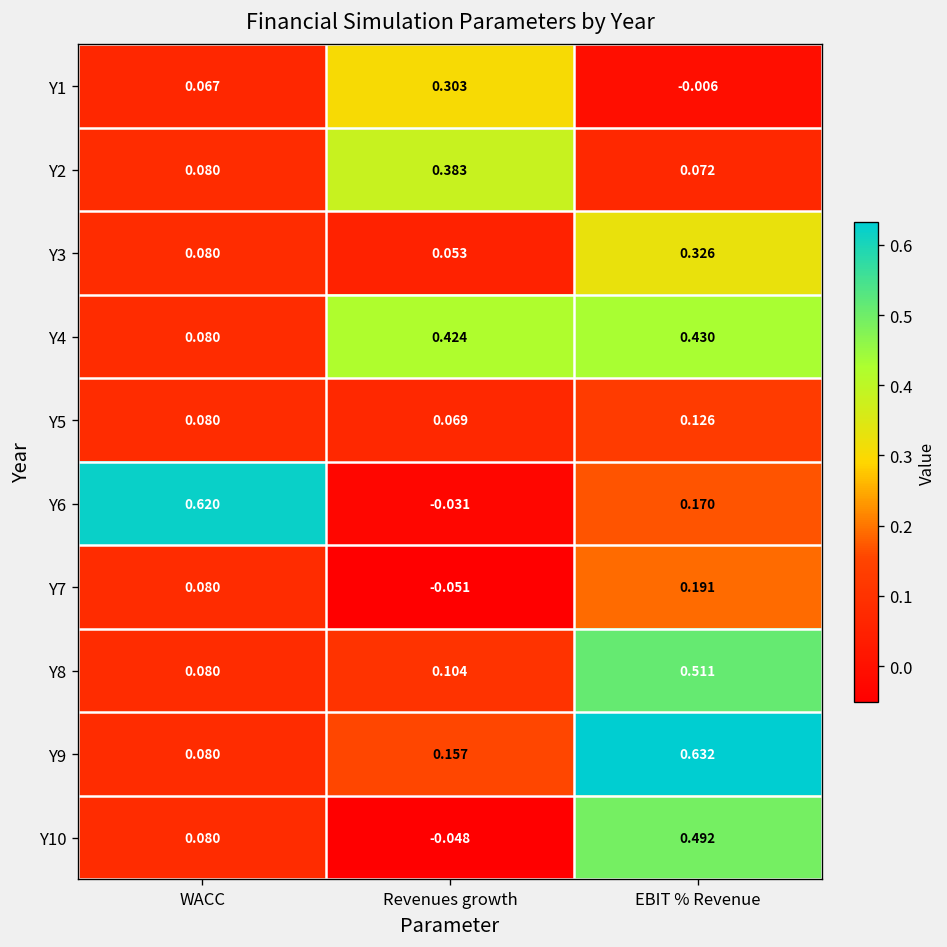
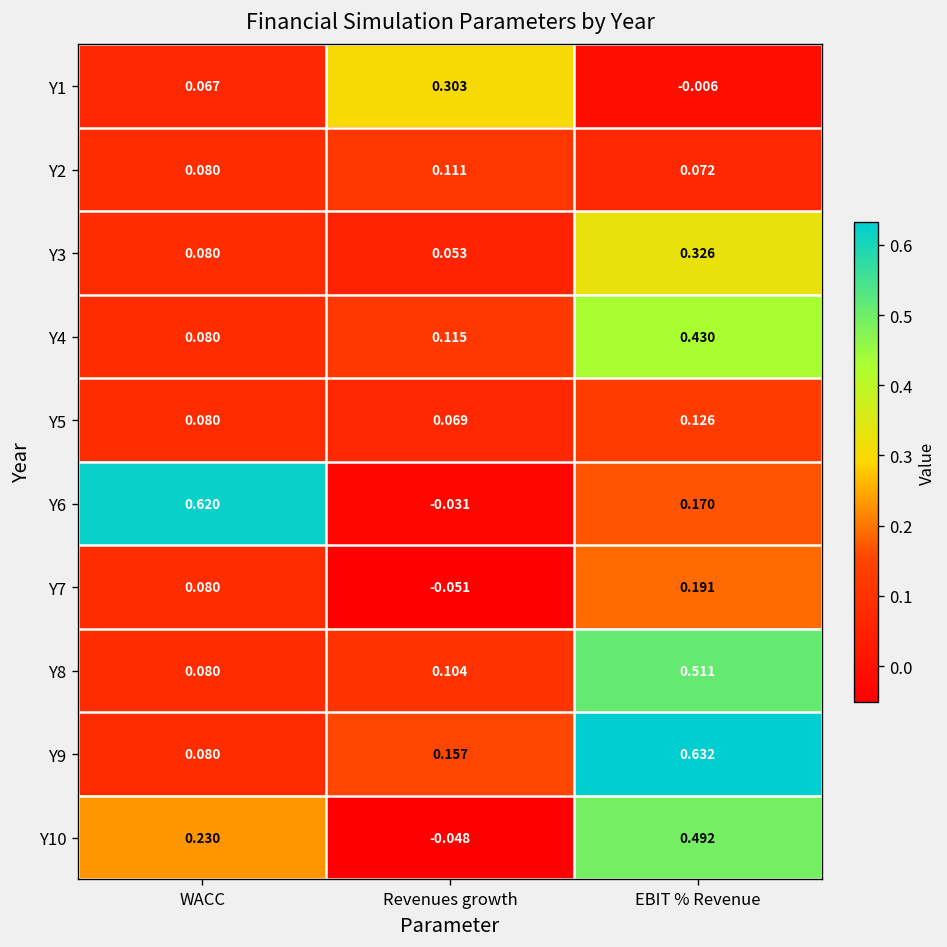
  {
    "Y1": {
      "WACC": 0.067,
      "Revenues growth": 0.303,
      "EBIT % Revenue": -0.006
    },
    "Y2": {
      "WACC": 0.080,
-     "Revenues growth": 0.383,
+     "Revenues growth": 0.111,
      "EBIT % Revenue": 0.072
    },
    "Y3": {
      "WACC": 0.080,
      "Revenues growth": 0.053,
      "EBIT % Revenue": 0.326
    },
    "Y4": {
      "WACC": 0.080,
-     "Revenues growth": 0.424,
+     "Revenues growth": 0.115,
      "EBIT % Revenue": 0.430
    },
    "Y5": {
      "WACC": 0.080,
      "Revenues growth": 0.069,
      "EBIT % Revenue": 0.126
    },
    "Y6": {
      "WACC": 0.620,
      "Revenues growth": -0.031,
      "EBIT % Revenue": 0.170
    },
    "Y7": {
      "WACC": 0.080,
      "Revenues growth": -0.051,
      "EBIT % Revenue": 0.191
    },
    "Y8": {
      "WACC": 0.080,
      "Revenues growth": 0.104,
      "EBIT % Revenue": 0.511
    },
    "Y9": {
      "WACC": 0.080,
      "Revenues growth": 0.157,
      "EBIT % Revenue": 0.632
    },
    "Y10": {
-     "WACC": 0.080,
+     "WACC": 0.230,
      "Revenues growth": -0.048,
      "EBIT % Revenue": 0.492
    }
  }
